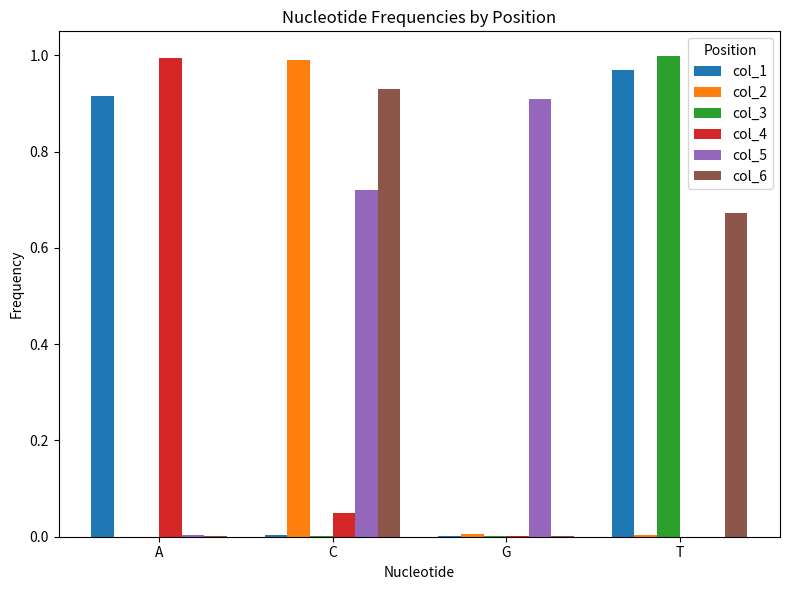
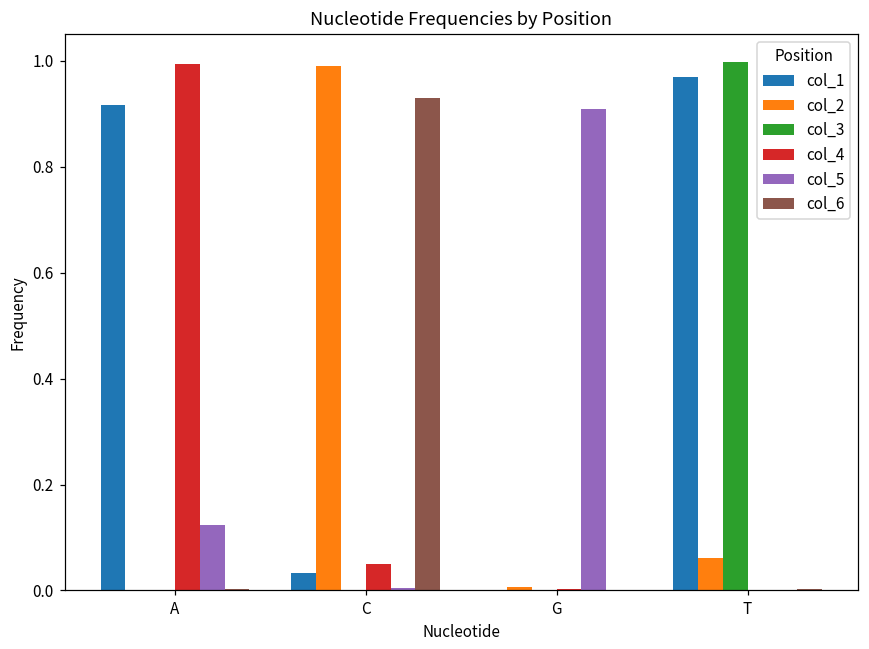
  {
    "col_1": {
      "A": 0.92,
-     "C": 0.00,
+     "C": 0.03,
      "T": 0.97
    },
    "col_2": {
      "A": 0.00,
      "C": 0.99,
      "G": 0.01,
-     "T": 0.00
+     "T": 0.06
    },
    "col_3": {
      "A": 0.00,
      "T": 1.00
    },
    "col_4": {
      "A": 0.99,
      "C": 0.05,
      "T": 0.00
    },
    "col_5": {
-     "A": 0.00,
-     "C": 0.72,
+     "A": 0.12,
+     "C": 0.01,
      "G": 0.91,
      "T": 0.00
    },
    "col_6": {
      "C": 0.93,
-     "T": 0.67
+     "T": 0.00
    }
  }
